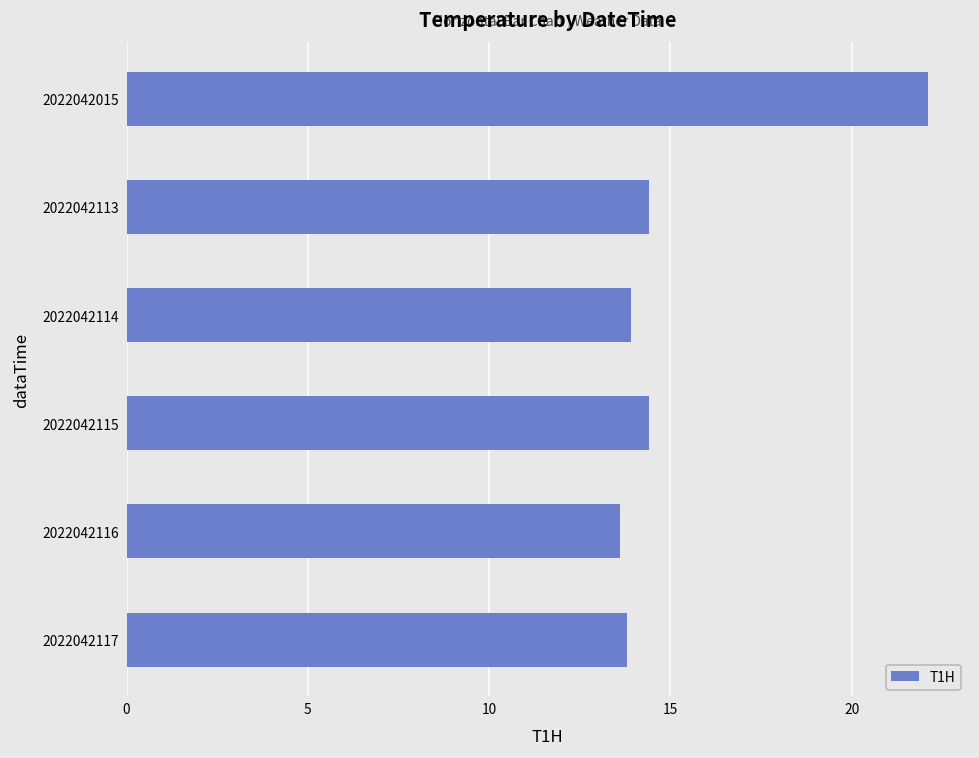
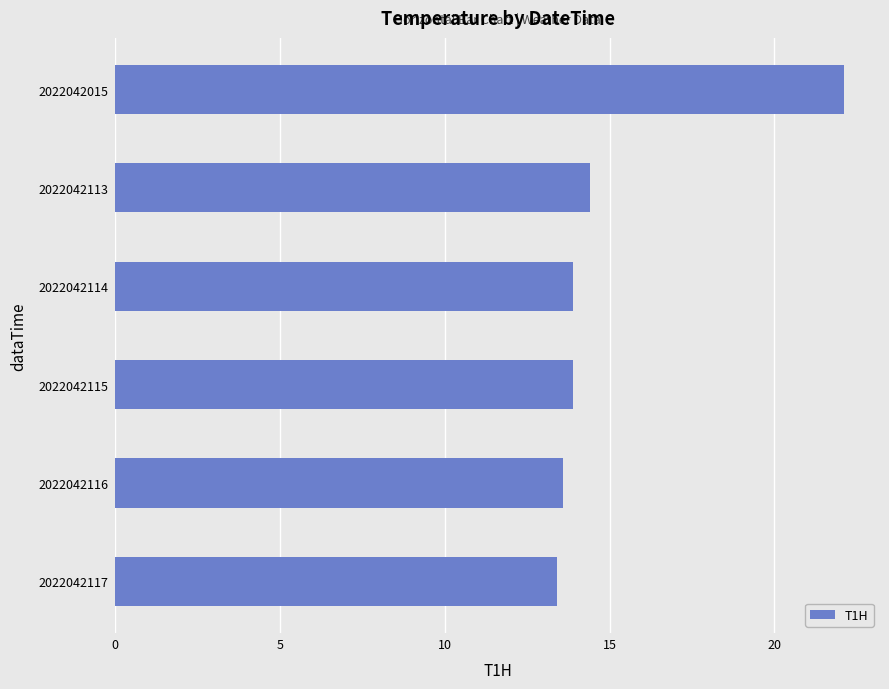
  {
    "2022042015": 22.1,
    "2022042113": 14.4,
    "2022042114": 13.9,
-   "2022042115": 14.4,
+   "2022042115": 13.9,
    "2022042116": 13.6,
-   "2022042117": 13.8
+   "2022042117": 13.4
  }
